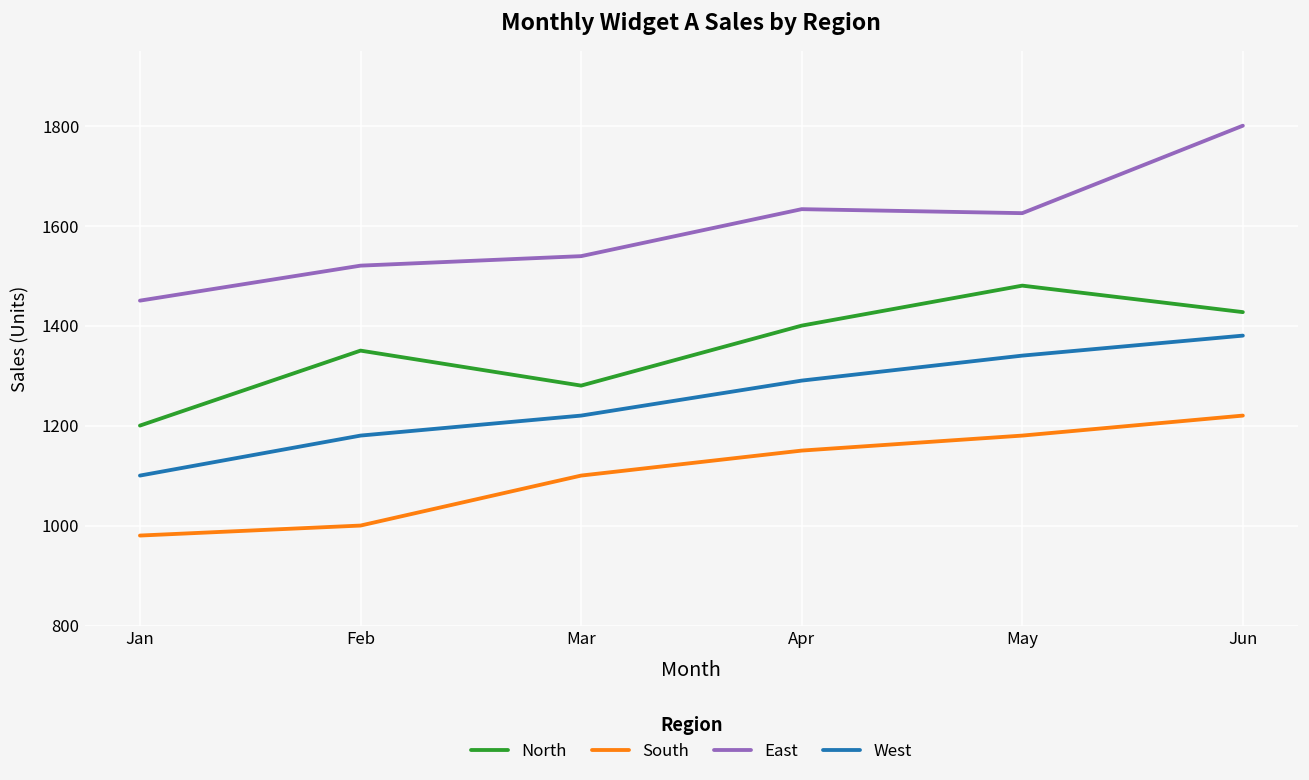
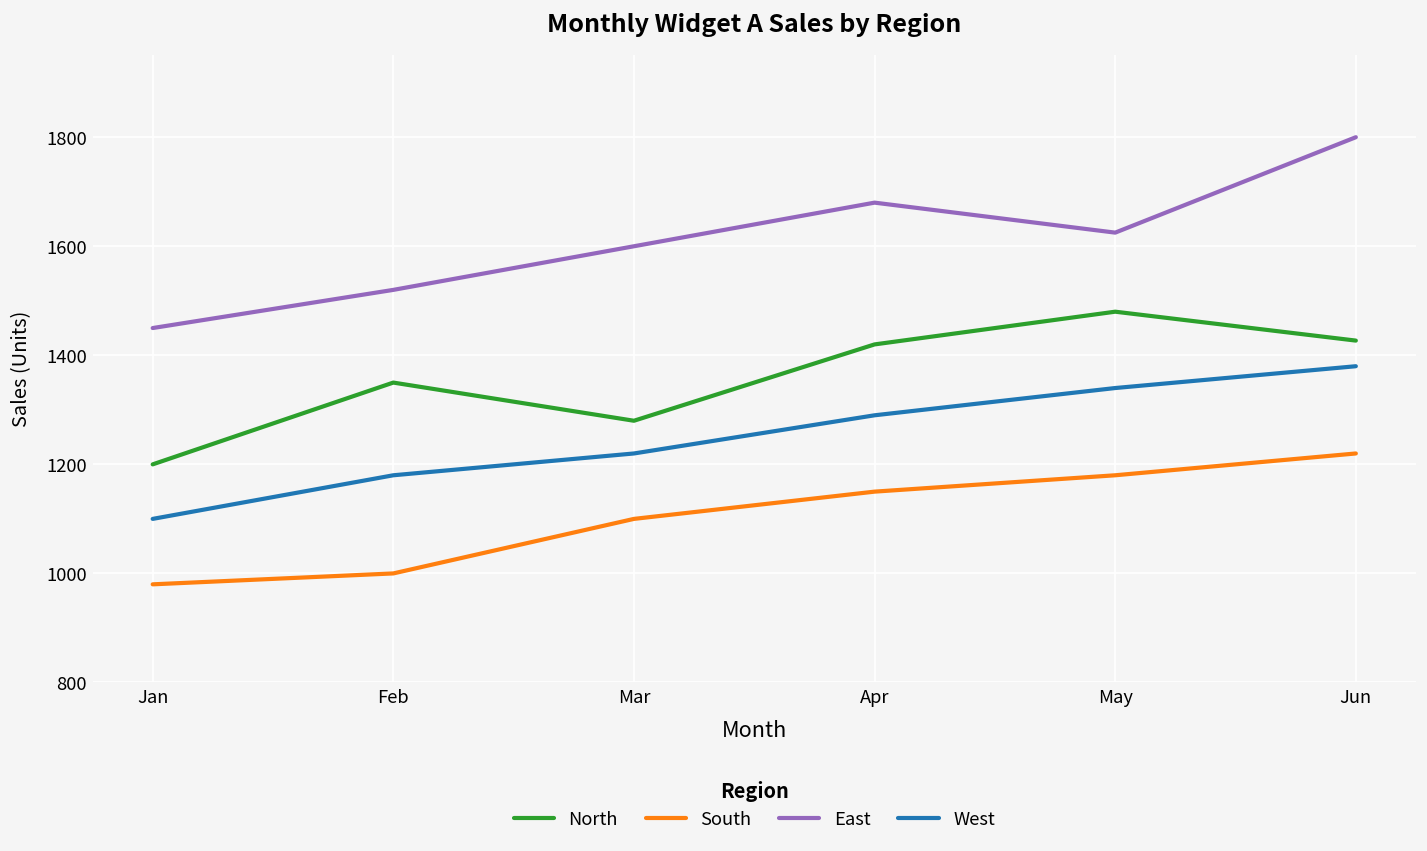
  {
    "North": {
      "Jan": 1200,
      "Feb": 1350,
      "Mar": 1280,
-     "Apr": 1400,
+     "Apr": 1420,
      "May": 1480,
      "Jun": 1430
    },
    "South": {
      "Jan": 980,
      "Feb": 1000,
      "Mar": 1100,
      "Apr": 1150,
      "May": 1180,
      "Jun": 1220
    },
    "East": {
      "Jan": 1450,
      "Feb": 1520,
-     "Mar": 1540,
-     "Apr": 1630,
+     "Mar": 1600,
+     "Apr": 1680,
      "May": 1630,
      "Jun": 1800
    },
    "West": {
      "Jan": 1100,
      "Feb": 1180,
      "Mar": 1220,
      "Apr": 1290,
      "May": 1340,
      "Jun": 1380
    }
  }
